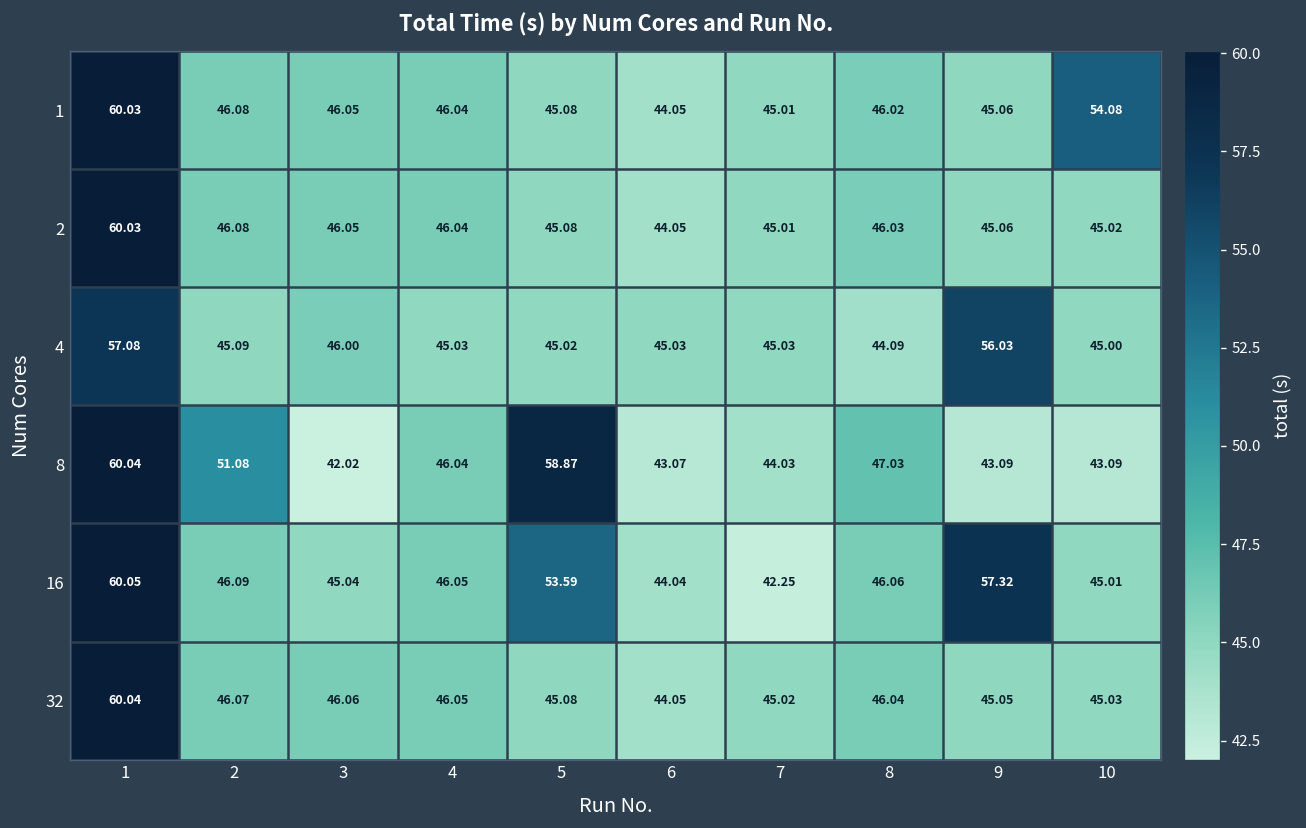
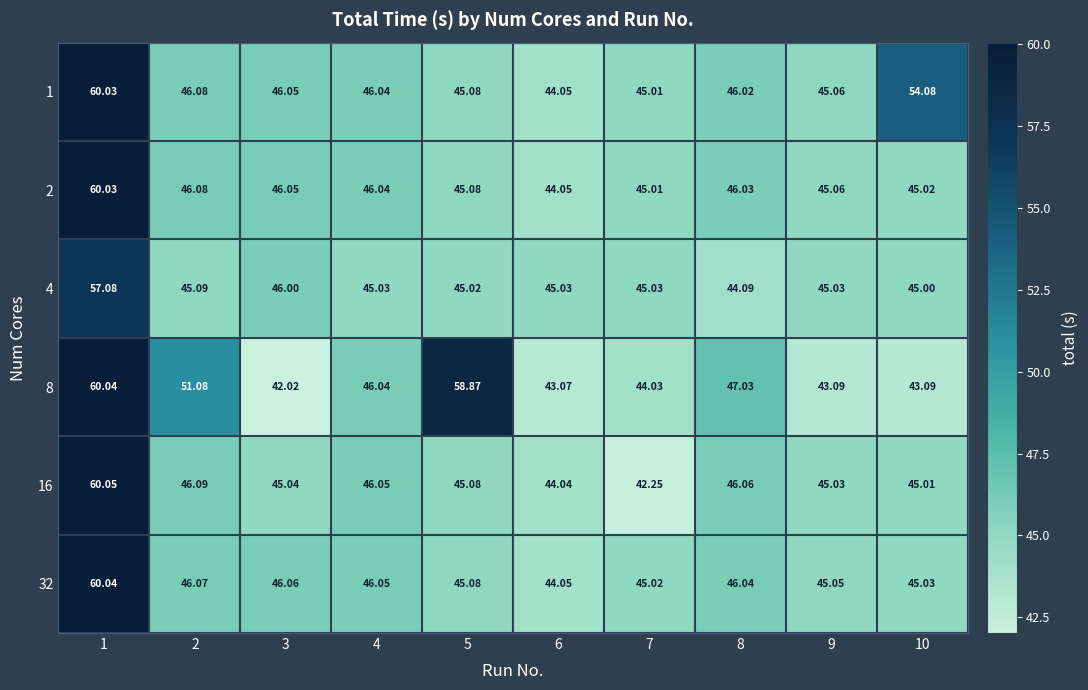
  {
    "1": {
      "1": 60.03,
      "2": 46.08,
      "3": 46.05,
      "4": 46.04,
      "5": 45.08,
      "6": 44.05,
      "7": 45.01,
      "8": 46.02,
      "9": 45.06,
      "10": 54.08
    },
    "2": {
      "1": 60.03,
      "2": 46.08,
      "3": 46.05,
      "4": 46.04,
      "5": 45.08,
      "6": 44.05,
      "7": 45.01,
      "8": 46.03,
      "9": 45.06,
      "10": 45.02
    },
    "4": {
      "1": 57.08,
      "2": 45.09,
      "3": 46.00,
      "4": 45.03,
      "5": 45.02,
      "6": 45.03,
      "7": 45.03,
      "8": 44.09,
-     "9": 56.03,
+     "9": 45.03,
      "10": 45.00
    },
    "8": {
      "1": 60.04,
      "2": 51.08,
      "3": 42.02,
      "4": 46.04,
      "5": 58.87,
      "6": 43.07,
      "7": 44.03,
      "8": 47.03,
      "9": 43.09,
      "10": 43.09
    },
    "16": {
      "1": 60.05,
      "2": 46.09,
      "3": 45.04,
      "4": 46.05,
-     "5": 53.59,
+     "5": 45.08,
      "6": 44.04,
      "7": 42.25,
      "8": 46.06,
-     "9": 57.32,
+     "9": 45.03,
      "10": 45.01
    },
    "32": {
      "1": 60.04,
      "2": 46.07,
      "3": 46.06,
      "4": 46.05,
      "5": 45.08,
      "6": 44.05,
      "7": 45.02,
      "8": 46.04,
      "9": 45.05,
      "10": 45.03
    }
  }
